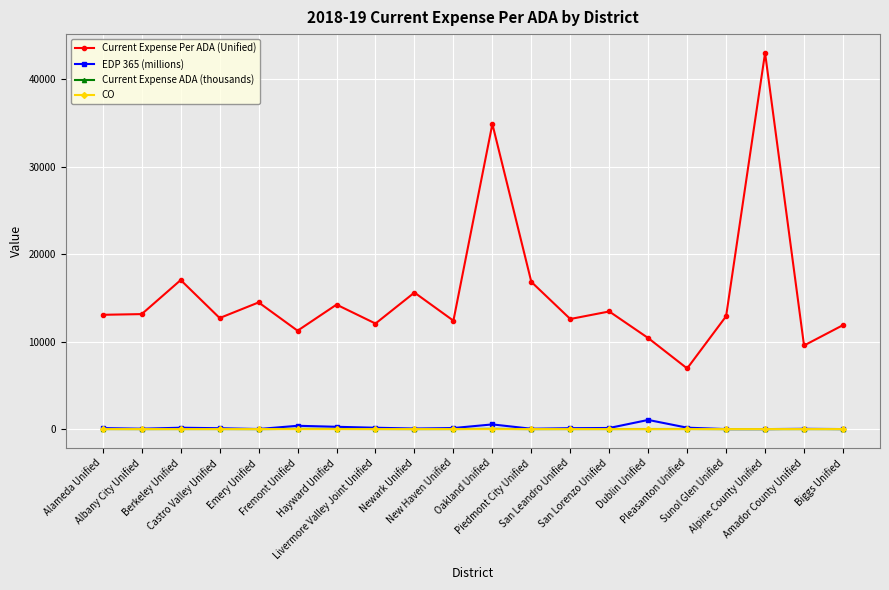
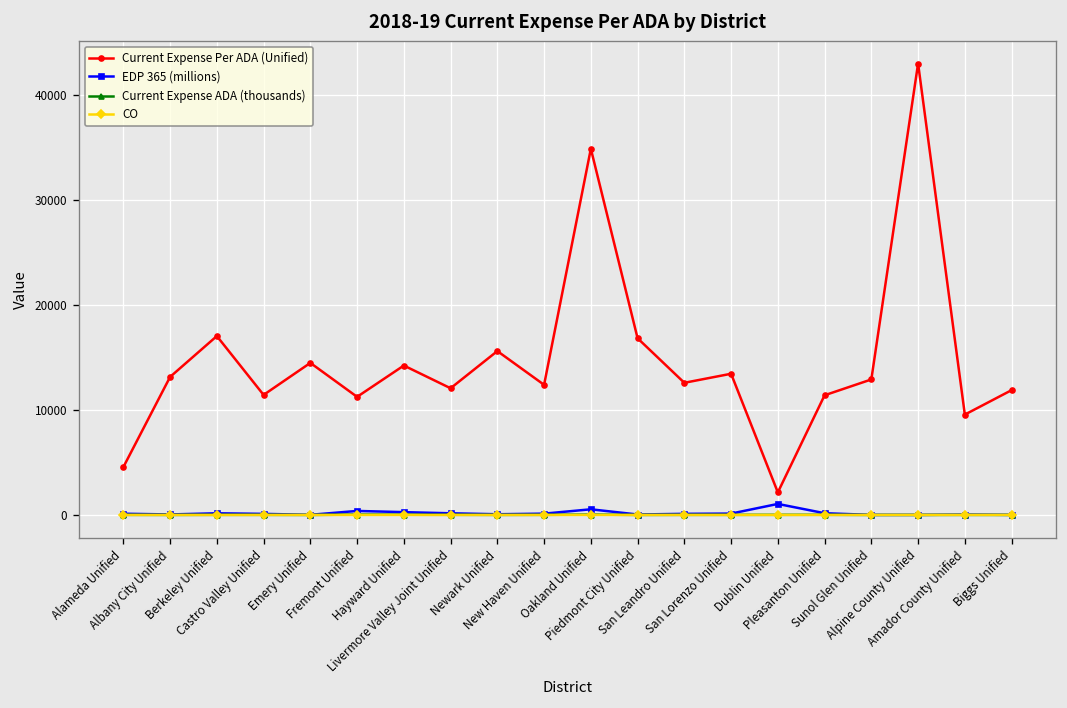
  {
    "Current Expense Per ADA (Unified)": {
-     "Alameda Unified": 13000,
+     "Alameda Unified": 5000,
      "Albany City Unified": 13000,
      "Berkeley Unified": 17000,
-     "Castro Valley Unified": 13000,
+     "Castro Valley Unified": 11000,
      "Emery Unified": 14000,
      "Fremont Unified": 11000,
      "Hayward Unified": 14000,
      "Livermore Valley Joint Unified": 12000,
      "Newark Unified": 16000,
      "New Haven Unified": 12000,
      "Oakland Unified": 35000,
      "Piedmont City Unified": 17000,
      "San Leandro Unified": 13000,
      "San Lorenzo Unified": 13000,
-     "Dublin Unified": 10000,
-     "Pleasanton Unified": 7000,
+     "Dublin Unified": 2000,
+     "Pleasanton Unified": 11000,
      "Sunol Glen Unified": 13000,
      "Alpine County Unified": 43000,
      "Amador County Unified": 10000,
      "Biggs Unified": 12000
    },
    "EDP 365 (millions)": {
      "Fremont Unified": 0,
      "Oakland Unified": 1000,
      "Dublin Unified": 1000
    },
    "CO": {
      "Fremont Unified": 0,
      "Oakland Unified": 0,
      "Dublin Unified": 0
    }
  }
